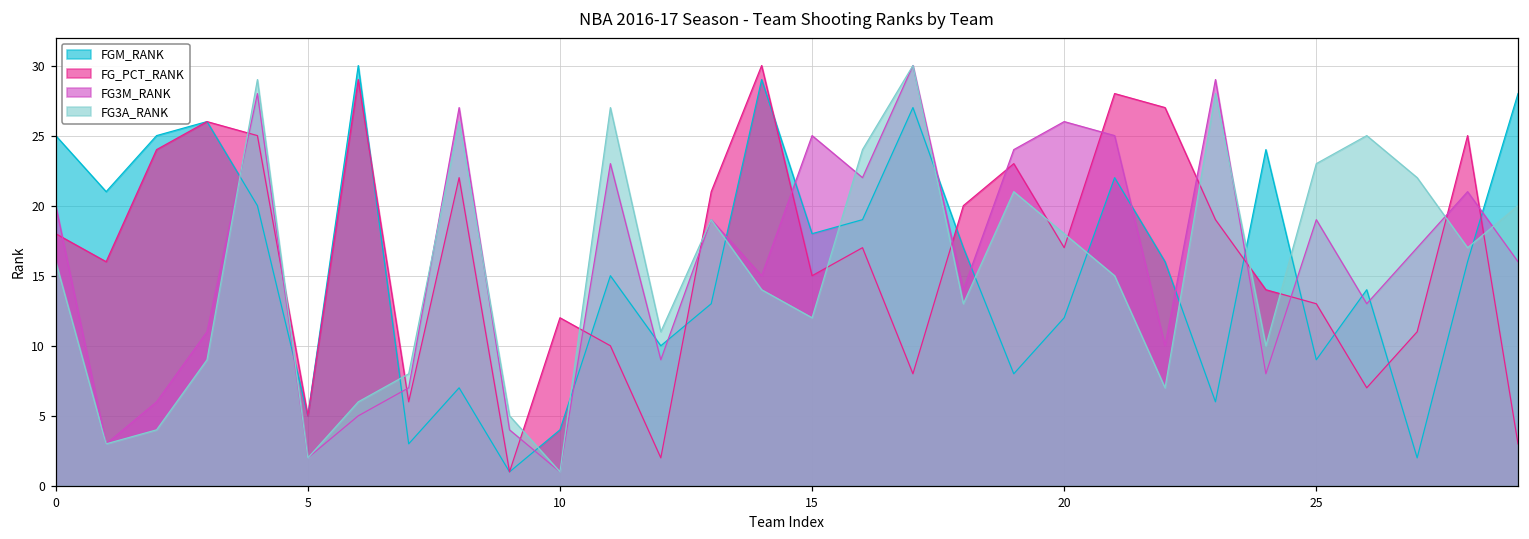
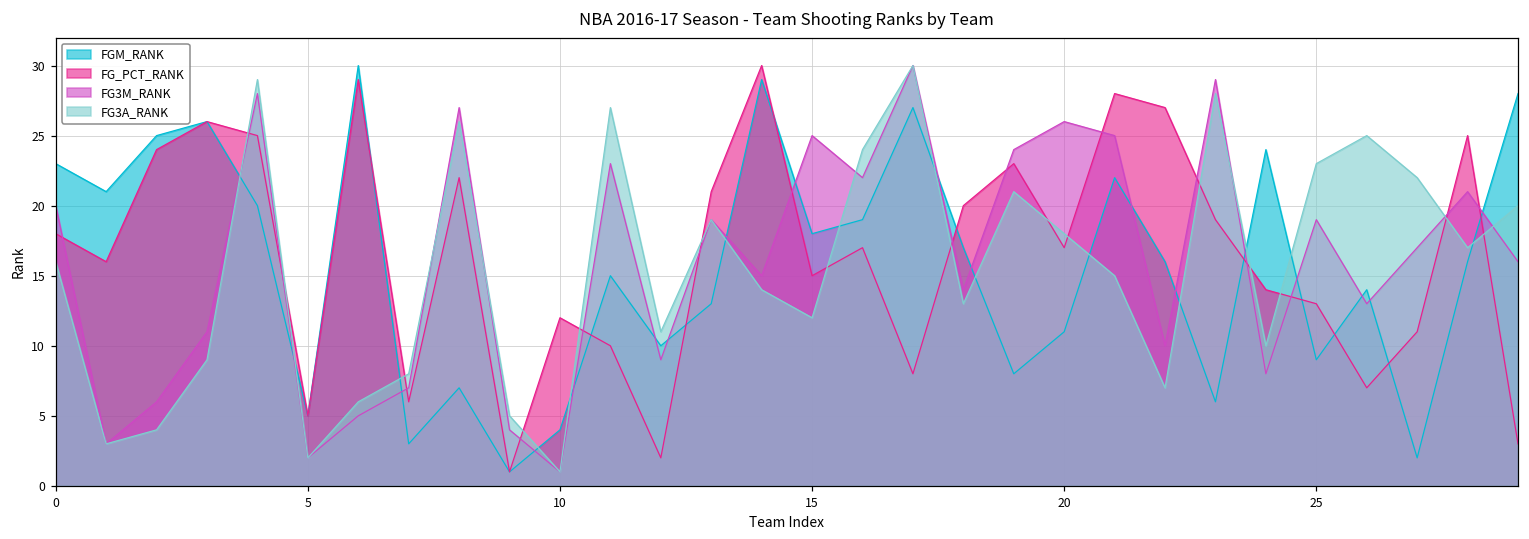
  {
    "FGM_RANK": {
-     "0": 25,
+     "0": 23,
      "10": 4,
      "15": 18,
-     "20": 12,
+     "20": 11,
      "25": 9
    },
    "FG_PCT_RANK": {
      "0": 18,
      "10": 12,
      "15": 15,
      "20": 17,
      "25": 13
    },
    "FG3M_RANK": {
      "0": 20,
      "15": 25,
      "20": 26,
      "25": 19
    },
    "FG3A_RANK": {
      "0": 16,
      "15": 12,
      "20": 18,
      "25": 23
    }
  }
